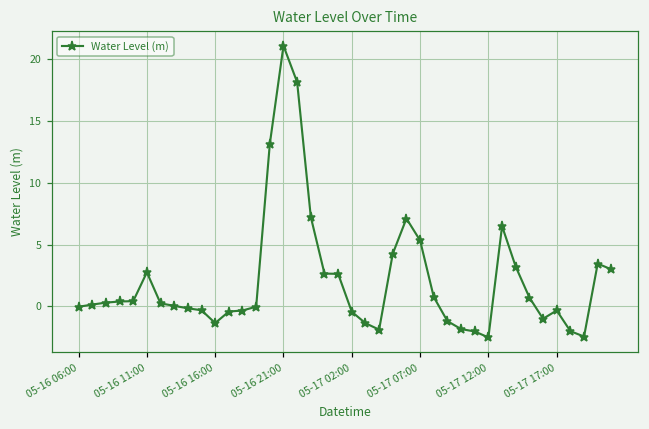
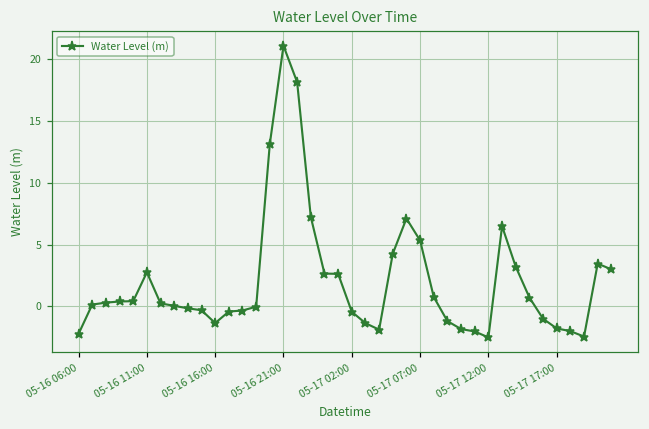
  {
-   "05-16 06:00": 0.0,
+   "05-16 06:00": -2.2,
    "05-16 11:00": 2.8,
    "05-16 16:00": -1.3,
    "05-16 21:00": 21.1,
    "05-17 02:00": -0.4,
    "05-17 07:00": 5.3,
    "05-17 12:00": -2.5,
-   "05-17 17:00": -0.3
+   "05-17 17:00": -1.8
  }
